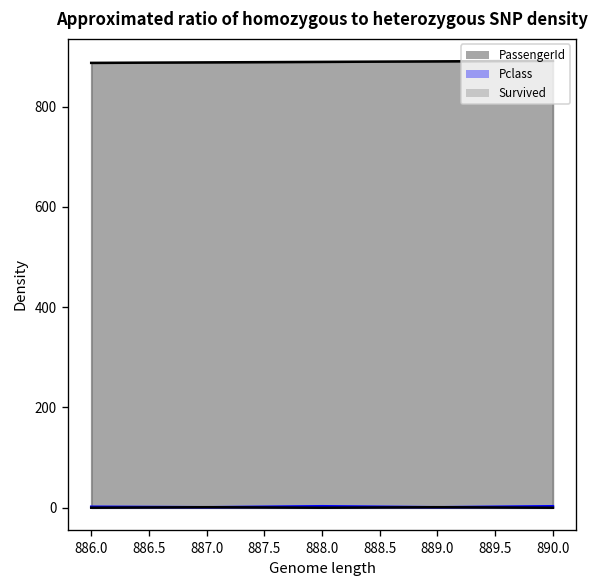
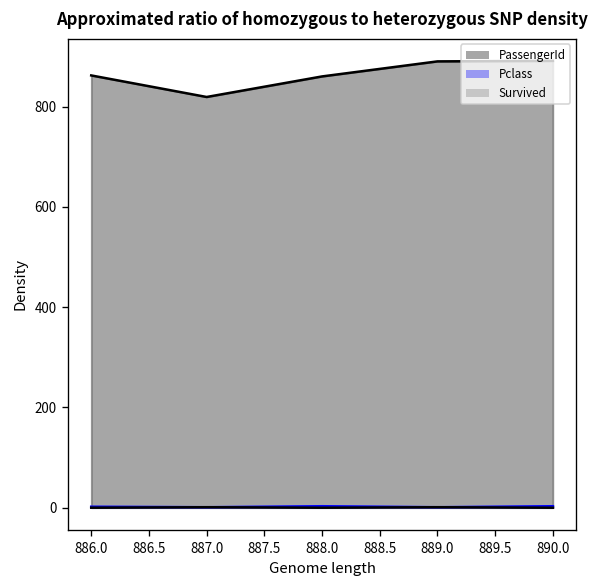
  {
    "PassengerId": {
-     "886.0": 890,
-     "887.0": 890,
-     "888.0": 890,
+     "886.0": 860,
+     "887.0": 820,
+     "888.0": 860,
      "889.0": 890
    }
  }
